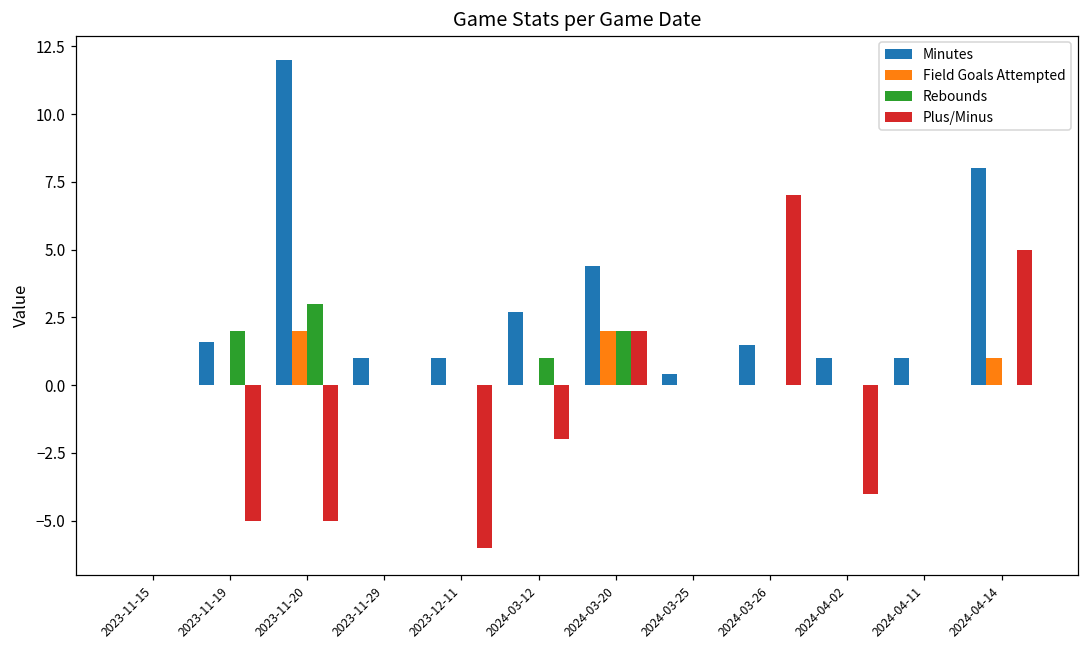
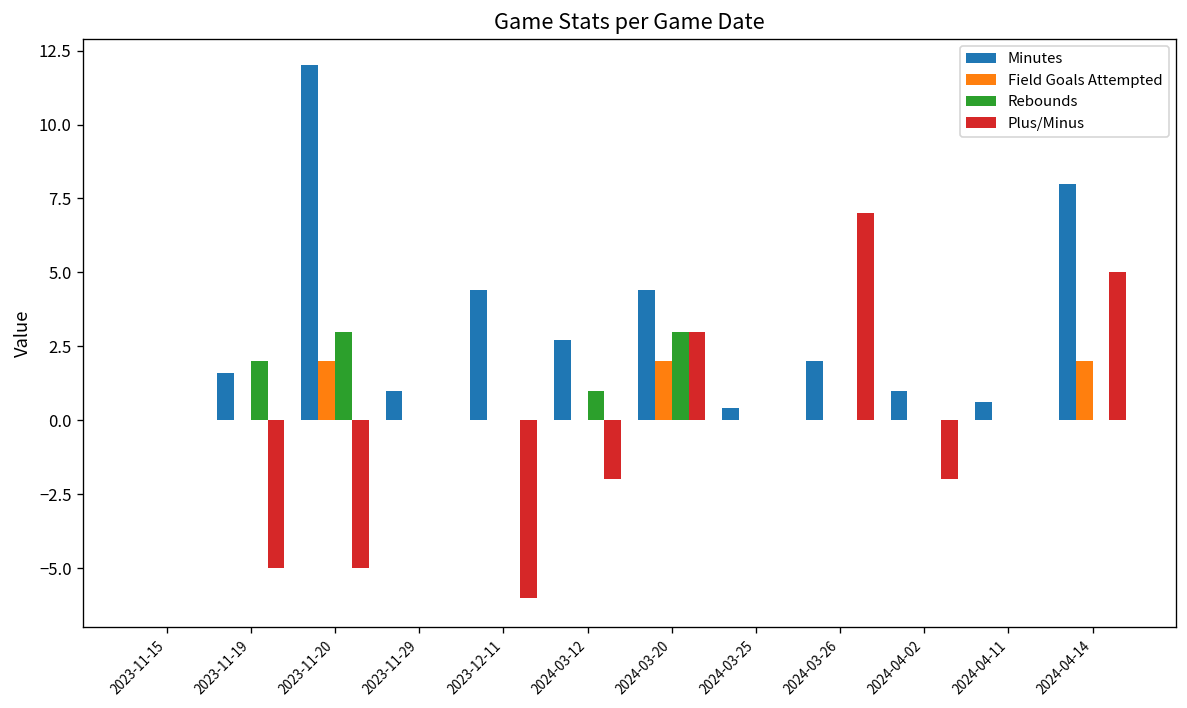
  {
    "Minutes": {
      "2023-11-15": 0.0,
      "2023-11-19": 1.6,
      "2023-11-20": 12.0,
      "2023-11-29": 1.0,
-     "2023-12-11": 1.0,
+     "2023-12-11": 4.4,
      "2024-03-12": 2.7,
      "2024-03-20": 4.4,
      "2024-03-25": 0.4,
-     "2024-03-26": 1.5,
+     "2024-03-26": 2.0,
      "2024-04-02": 1.0,
-     "2024-04-11": 1.0,
+     "2024-04-11": 0.6,
      "2024-04-14": 8.0
    },
    "Field Goals Attempted": {
      "2023-11-15": 0,
      "2023-11-19": 0,
      "2023-11-20": 2,
      "2023-11-29": 0,
      "2023-12-11": 0,
      "2024-03-12": 0,
      "2024-03-20": 2,
      "2024-03-25": 0,
      "2024-03-26": 0,
      "2024-04-02": 0,
      "2024-04-11": 0,
-     "2024-04-14": 1
+     "2024-04-14": 2
    },
    "Rebounds": {
      "2023-11-15": 0,
      "2023-11-19": 2,
      "2023-11-20": 3,
      "2023-11-29": 0,
      "2023-12-11": 0,
      "2024-03-12": 1,
-     "2024-03-20": 2,
+     "2024-03-20": 3,
      "2024-03-25": 0,
      "2024-03-26": 0,
      "2024-04-02": 0,
      "2024-04-11": 0,
      "2024-04-14": 0
    },
    "Plus/Minus": {
      "2023-11-15": 0,
      "2023-11-19": -5,
      "2023-11-20": -5,
      "2023-11-29": 0,
      "2023-12-11": -6,
      "2024-03-12": -2,
-     "2024-03-20": 2,
+     "2024-03-20": 3,
      "2024-03-25": 0,
      "2024-03-26": 7,
-     "2024-04-02": -4,
+     "2024-04-02": -2,
      "2024-04-11": 0,
      "2024-04-14": 5
    }
  }
